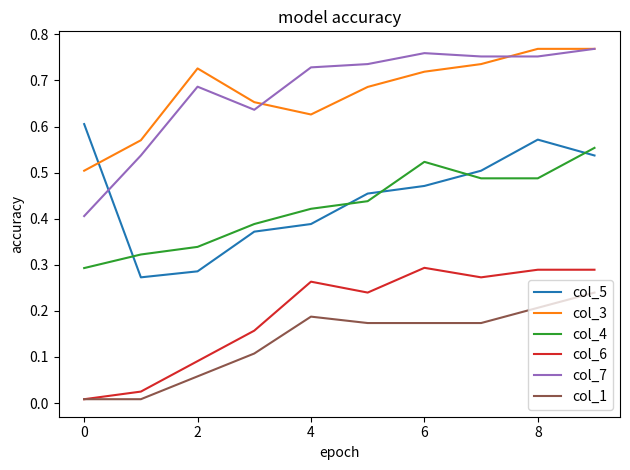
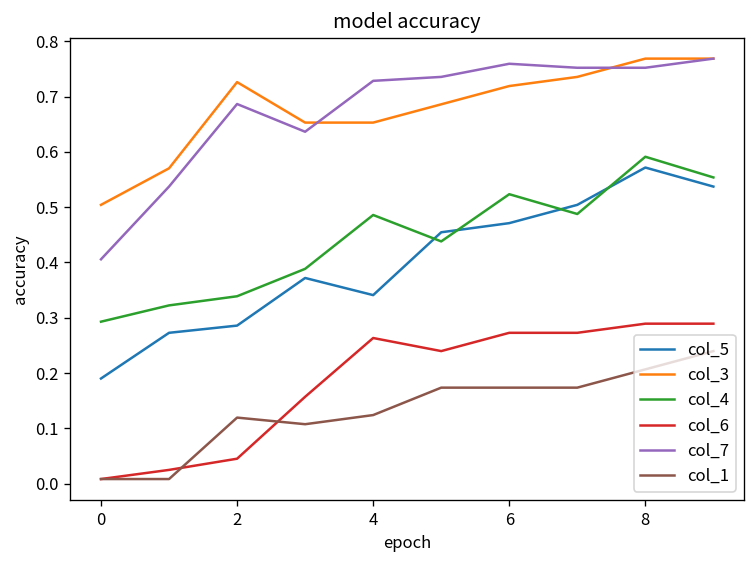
  {
    "col_5": {
-     "0": 0.61,
+     "0": 0.19,
      "2": 0.29,
-     "4": 0.39,
+     "4": 0.34,
      "6": 0.47,
      "8": 0.57
    },
    "col_3": {
      "0": 0.50,
      "2": 0.73,
-     "4": 0.63,
+     "4": 0.65,
      "6": 0.72,
      "8": 0.77
    },
    "col_4": {
      "0": 0.29,
      "2": 0.34,
-     "4": 0.42,
+     "4": 0.49,
      "6": 0.52,
-     "8": 0.49
+     "8": 0.59
    },
    "col_6": {
-     "2": 0.09,
+     "2": 0.05,
      "4": 0.26,
-     "6": 0.29,
+     "6": 0.27,
      "8": 0.29
    },
    "col_7": {
      "0": 0.41,
      "2": 0.69,
      "4": 0.73,
      "6": 0.76,
      "8": 0.75
    },
    "col_1": {
-     "2": 0.06,
-     "4": 0.19,
+     "2": 0.12,
+     "4": 0.12,
      "6": 0.17
    }
  }
